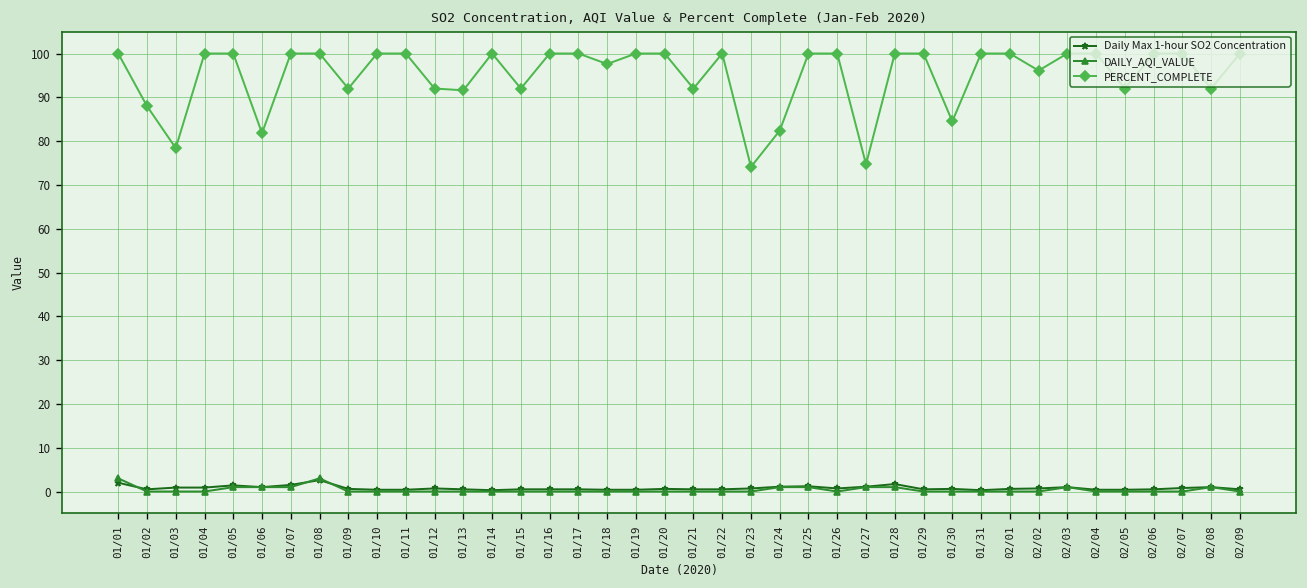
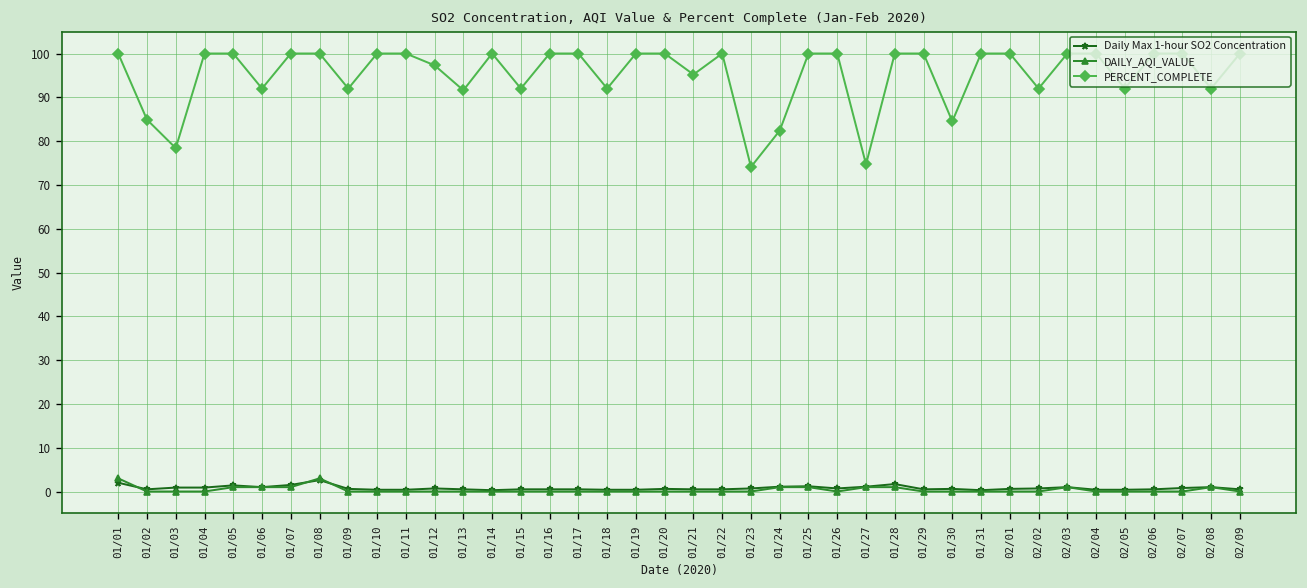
  {
    "PERCENT_COMPLETE": {
      "01/01": 100,
-     "01/02": 88,
+     "01/02": 85,
      "01/03": 78,
      "01/04": 100,
      "01/05": 100,
-     "01/06": 82,
+     "01/06": 92,
      "01/07": 100,
      "01/08": 100,
      "01/09": 92,
      "01/10": 100,
      "01/11": 100,
-     "01/12": 92,
+     "01/12": 97,
      "01/13": 92,
      "01/14": 100,
      "01/15": 92,
      "01/16": 100,
      "01/17": 100,
-     "01/18": 98,
+     "01/18": 92,
      "01/19": 100,
      "01/20": 100,
-     "01/21": 92,
+     "01/21": 95,
      "01/22": 100,
      "01/23": 74,
      "01/24": 82,
      "01/25": 100,
      "01/26": 100,
      "01/27": 75,
      "01/28": 100,
      "01/29": 100,
      "01/30": 85,
      "01/31": 100,
      "02/01": 100,
-     "02/02": 96,
+     "02/02": 92,
      "02/03": 100
    }
  }
